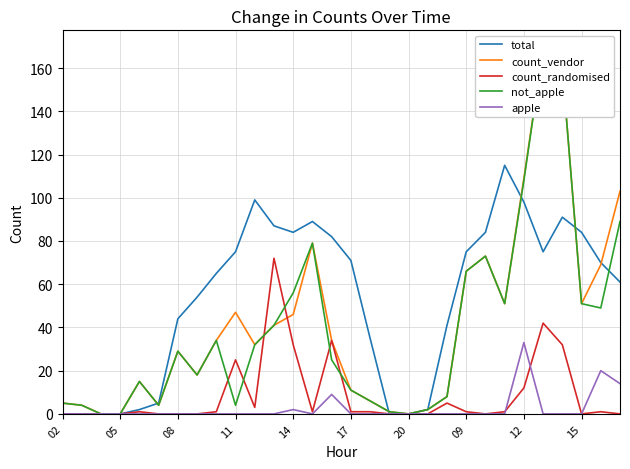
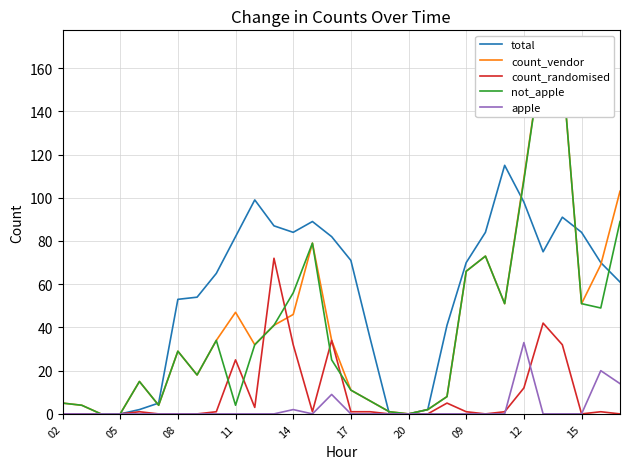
  {
    "total": {
-     "08": 44,
-     "11": 75,
+     "08": 53,
+     "11": 82,
      "14": 84,
      "17": 71,
-     "09": 75,
+     "09": 70,
      "12": 98,
      "15": 84
    },
    "count_vendor": {
      "11": 47,
      "14": 46
    },
    "count_randomised": {
      "11": 25,
      "14": 32,
      "12": 12
    },
    "not_apple": {
      "11": 4,
      "14": 56
    },
    "apple": {
      "11": 0,
      "14": 2,
      "12": 33
    }
  }
